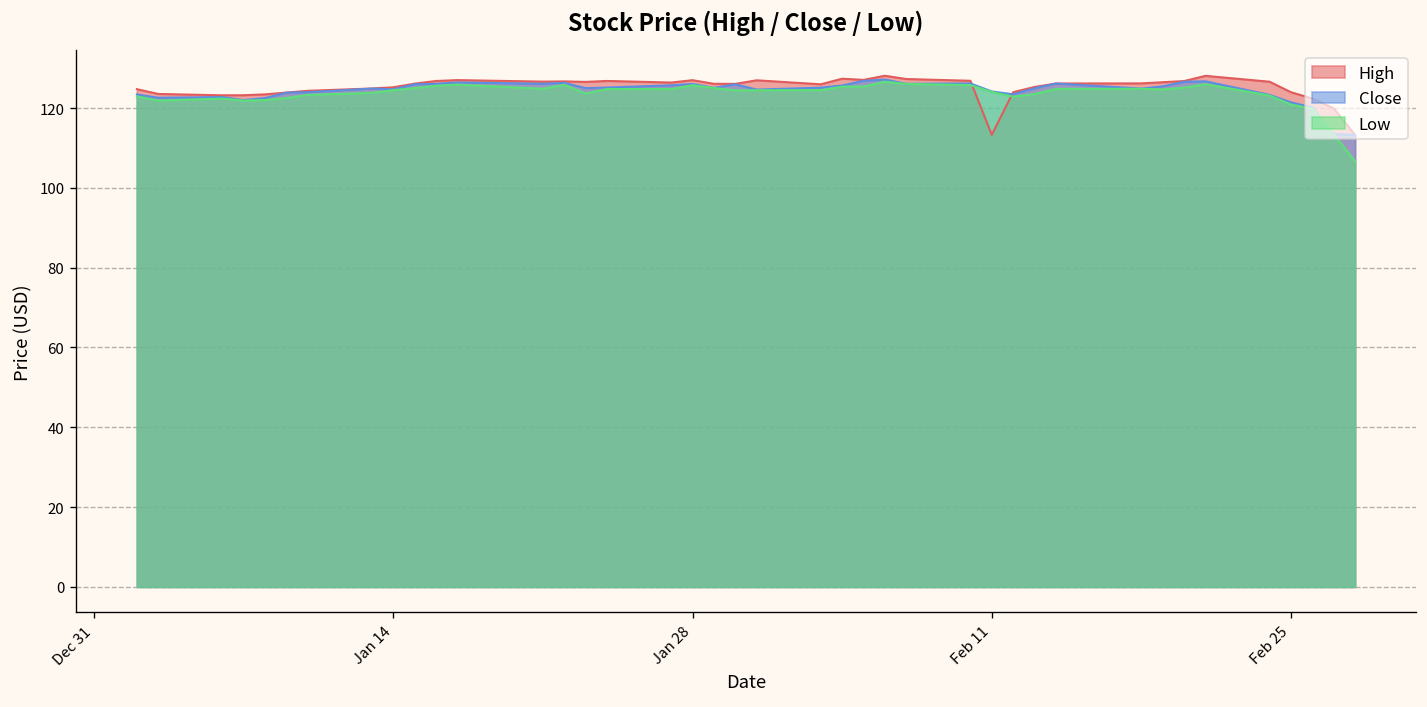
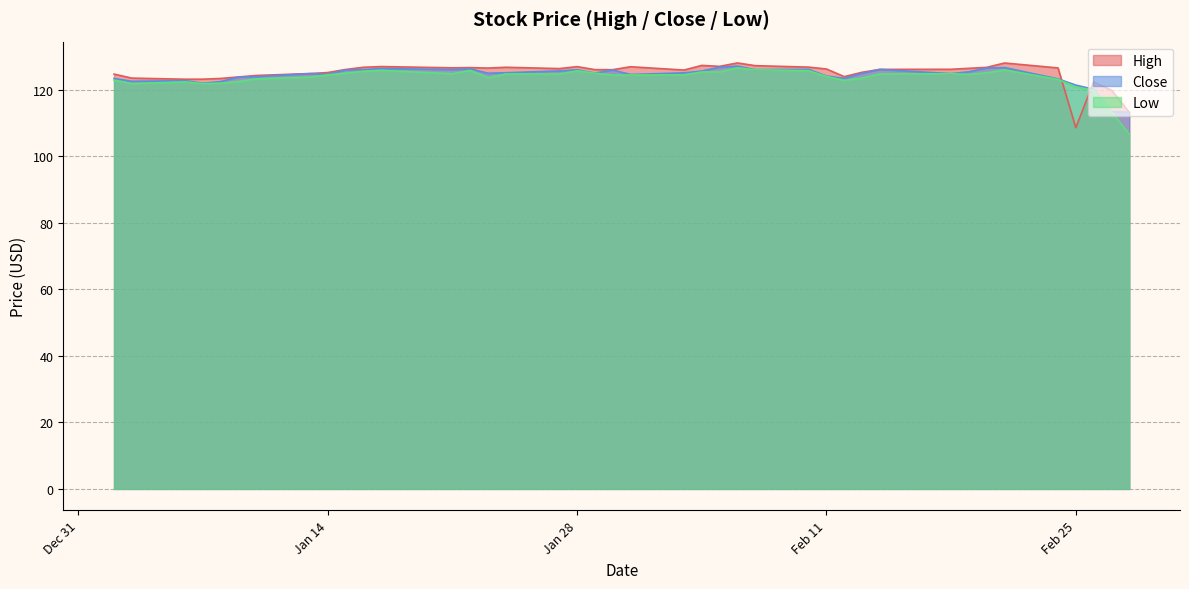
  {
    "High": {
      "Jan 28": 127,
-     "Feb 11": 113,
-     "Feb 25": 124
+     "Feb 11": 126,
+     "Feb 25": 109
    }
  }
